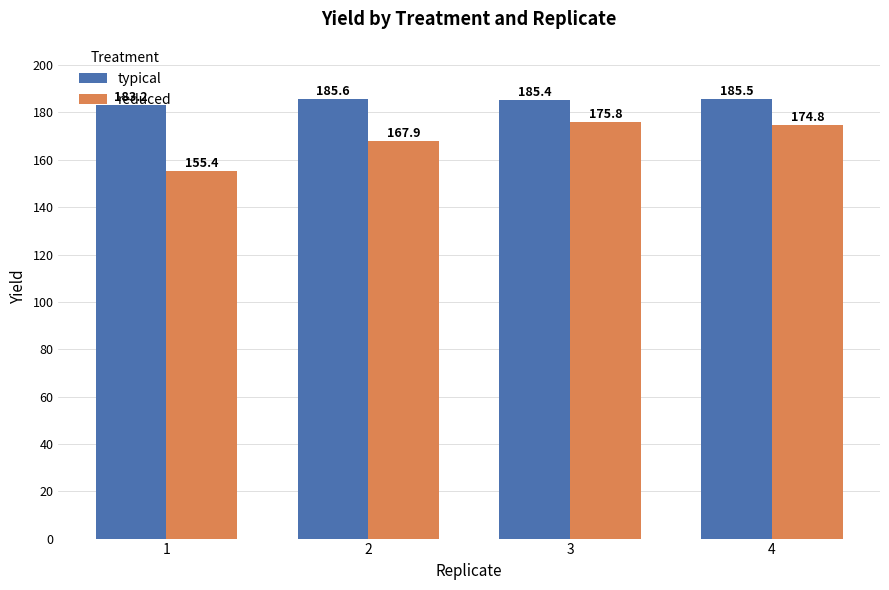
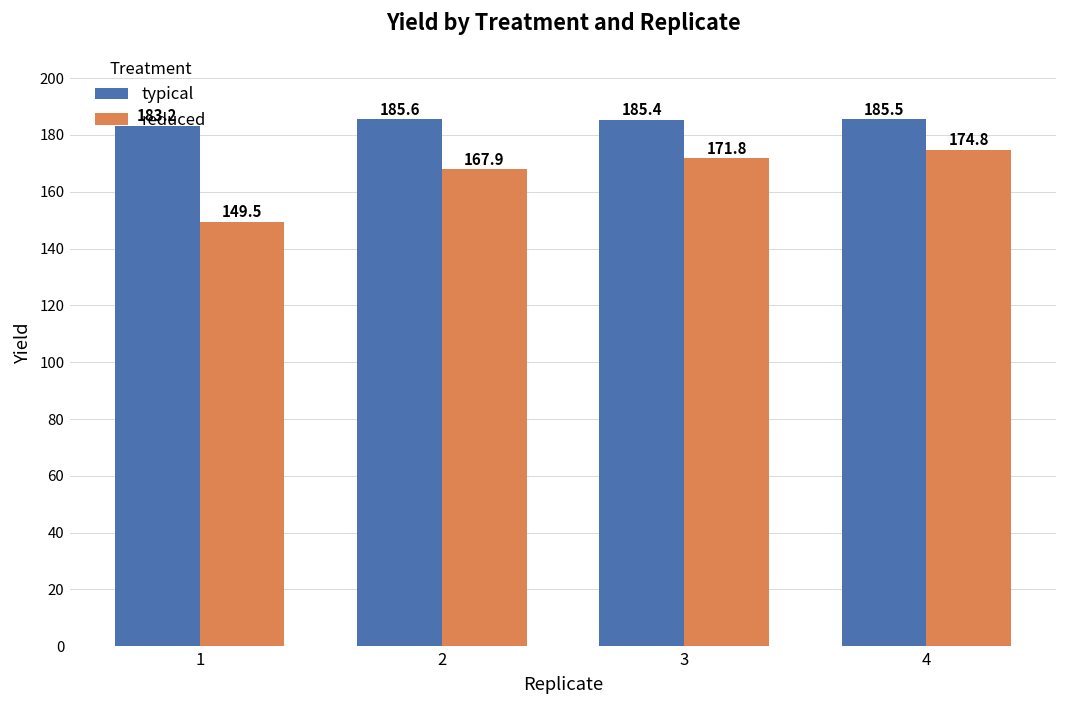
  {
    "typical": {
      "1": 183.2,
      "2": 185.6,
      "3": 185.4,
      "4": 185.5
    },
    "reduced": {
-     "1": 155.4,
+     "1": 149.5,
      "2": 167.9,
-     "3": 175.8,
+     "3": 171.8,
      "4": 174.8
    }
  }
